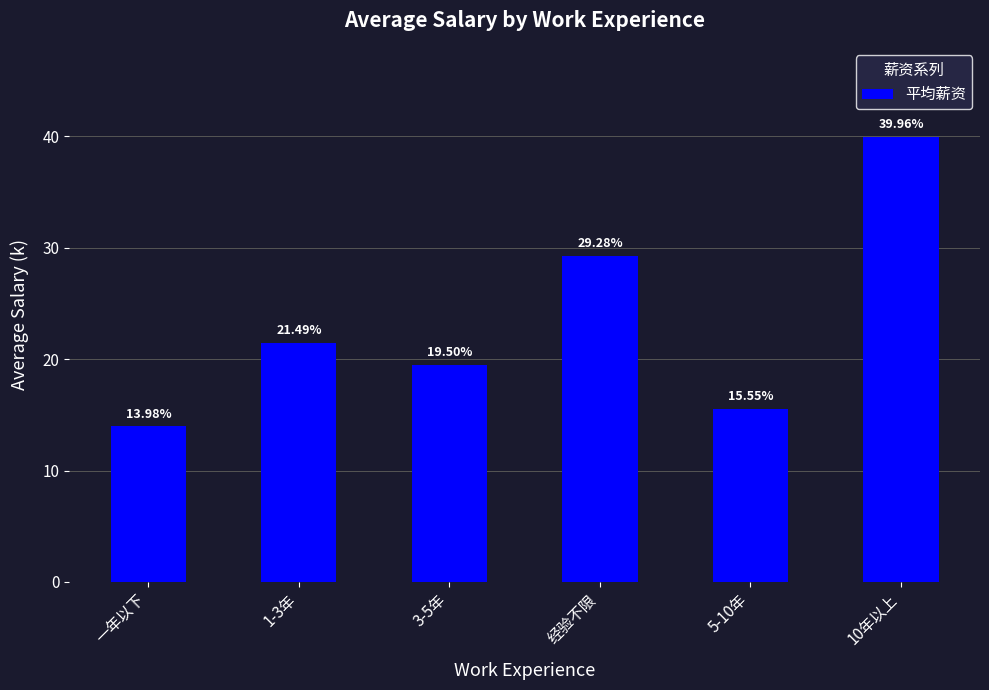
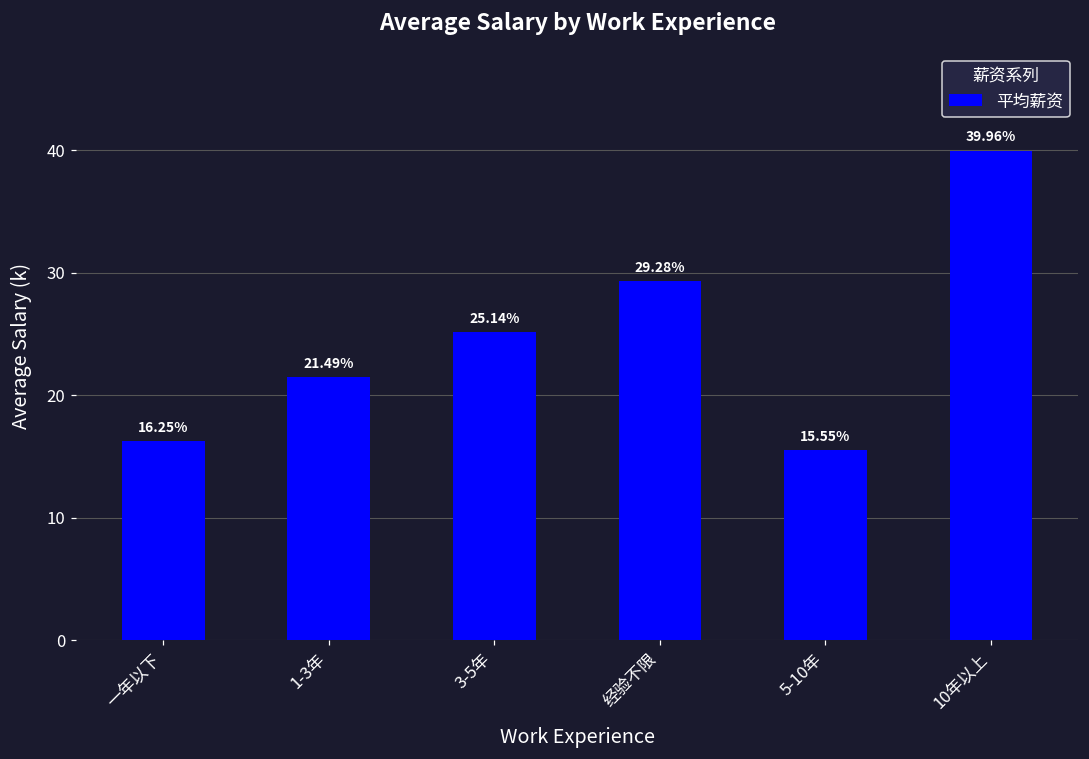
  {
-   "一年以下": "13.98%",
+   "一年以下": "16.25%",
    "1-3年": "21.49%",
-   "3-5年": "19.50%",
+   "3-5年": "25.14%",
    "经验不限": "29.28%",
    "5-10年": "15.55%",
    "10年以上": "39.96%"
  }
